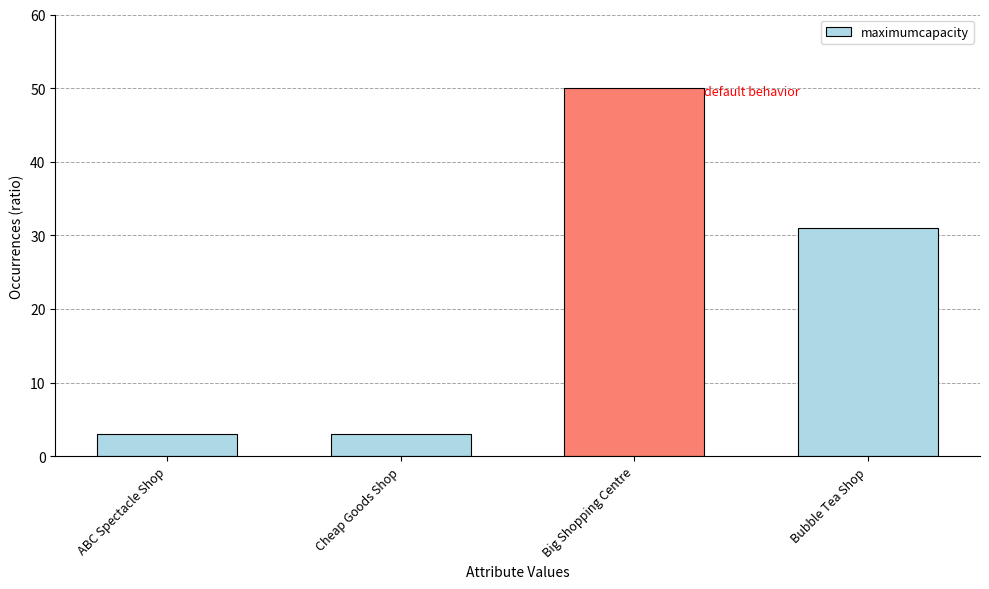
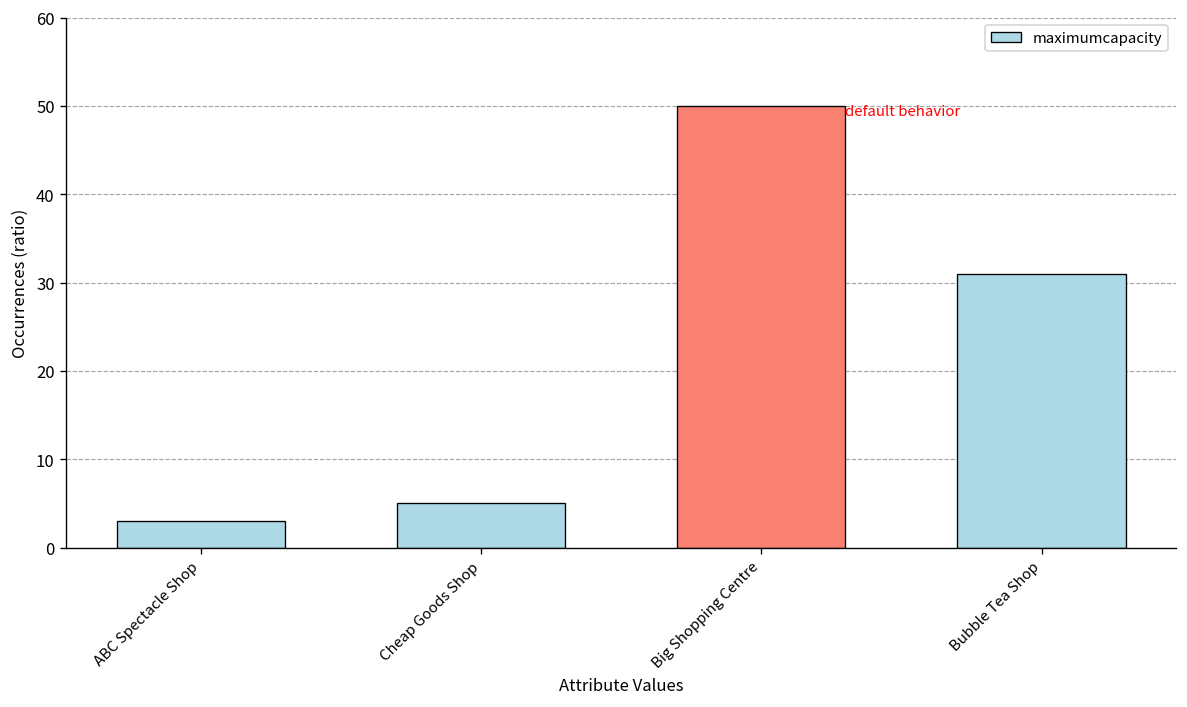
  {
    "ABC Spectacle Shop": 3,
-   "Cheap Goods Shop": 3,
+   "Cheap Goods Shop": 5,
    "Big Shopping Centre": 50,
    "Bubble Tea Shop": 31
  }
